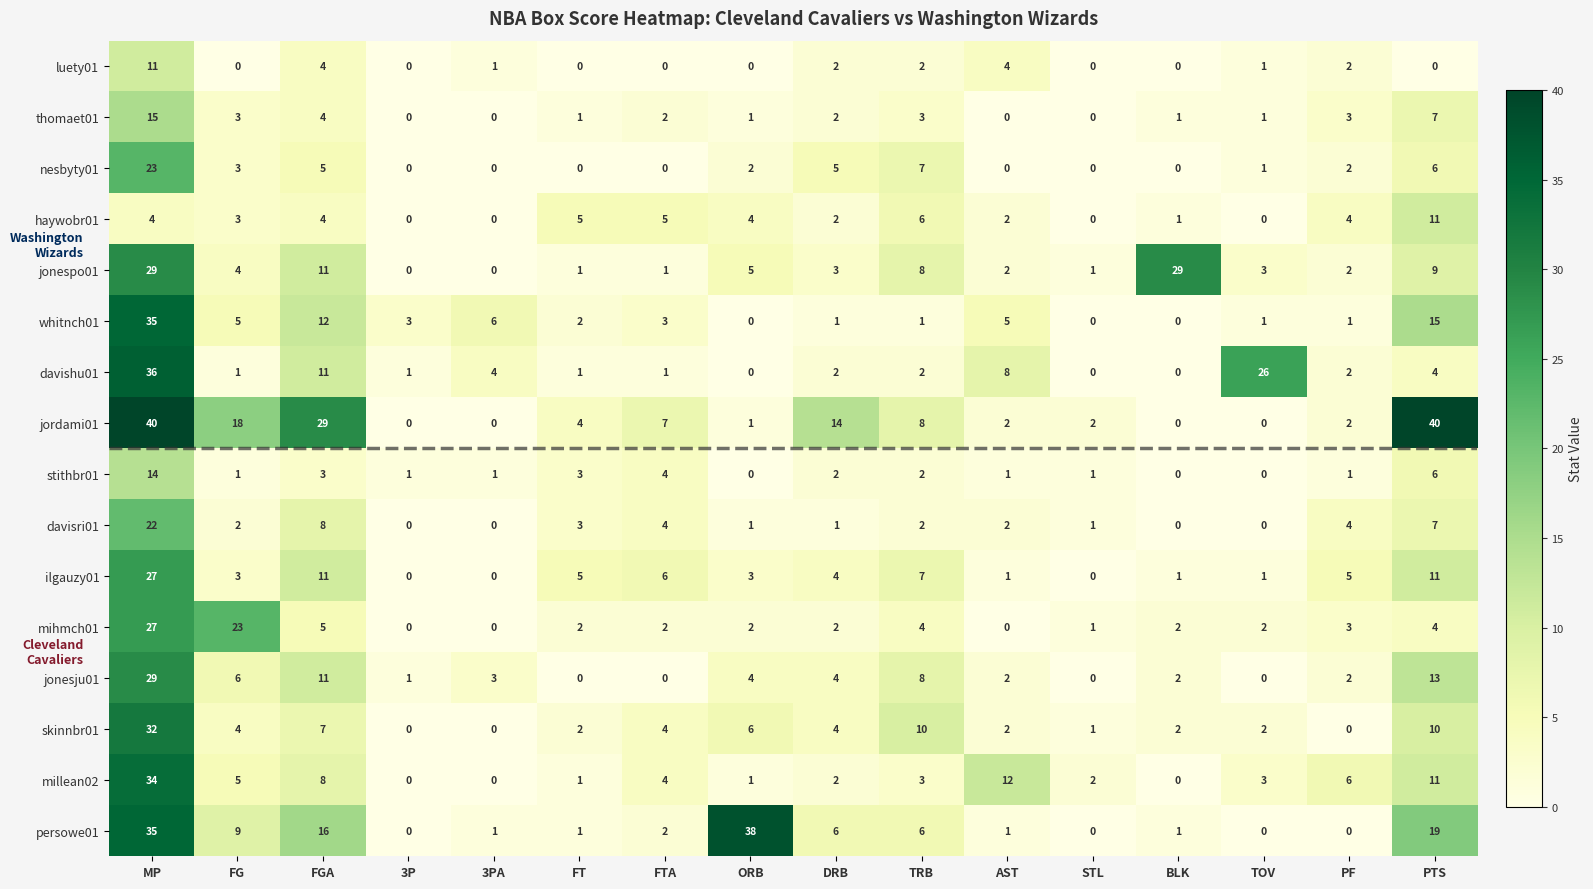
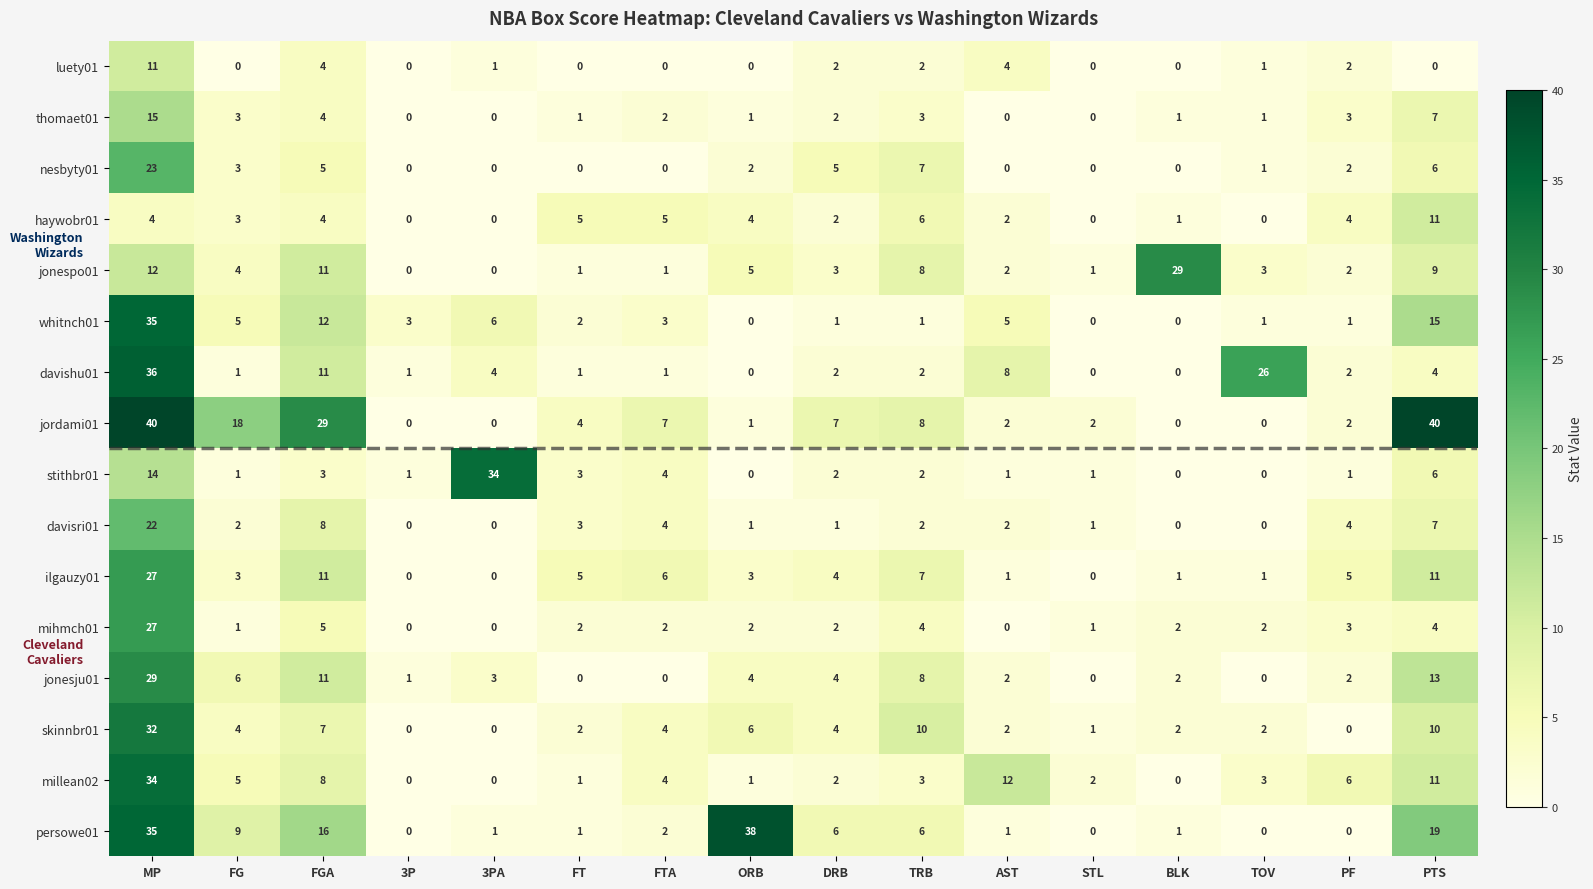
  {
    "jonespo01": {
-     "MP": 29,
+     "MP": 12,
      "FG": 4,
      "FGA": 11,
      "3P": 0,
      "3PA": 0,
      "FT": 1,
      "FTA": 1,
      "ORB": 5,
      "DRB": 3,
      "TRB": 8,
      "AST": 2,
      "STL": 1,
      "BLK": 29,
      "TOV": 3,
      "PF": 2,
      "PTS": 9
    },
    "jordami01": {
      "MP": 40,
      "FG": 18,
      "FGA": 29,
      "3P": 0,
      "3PA": 0,
      "FT": 4,
      "FTA": 7,
      "ORB": 1,
-     "DRB": 14,
+     "DRB": 7,
      "TRB": 8,
      "AST": 2,
      "STL": 2,
      "BLK": 0,
      "TOV": 0,
      "PF": 2,
      "PTS": 40
    },
    "stithbr01": {
      "MP": 14,
      "FG": 1,
      "FGA": 3,
      "3P": 1,
-     "3PA": 1,
+     "3PA": 34,
      "FT": 3,
      "FTA": 4,
      "ORB": 0,
      "DRB": 2,
      "TRB": 2,
      "AST": 1,
      "STL": 1,
      "BLK": 0,
      "TOV": 0,
      "PF": 1,
      "PTS": 6
    },
    "mihmch01": {
      "MP": 27,
-     "FG": 23,
+     "FG": 1,
      "FGA": 5,
      "3P": 0,
      "3PA": 0,
      "FT": 2,
      "FTA": 2,
      "ORB": 2,
      "DRB": 2,
      "TRB": 4,
      "AST": 0,
      "STL": 1,
      "BLK": 2,
      "TOV": 2,
      "PF": 3,
      "PTS": 4
    }
  }
